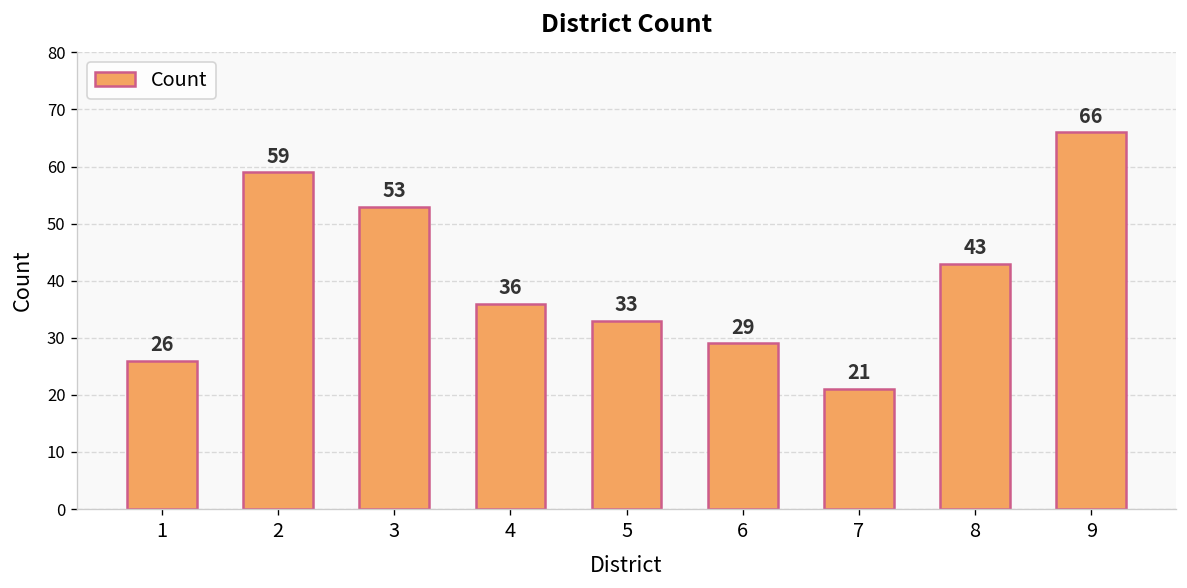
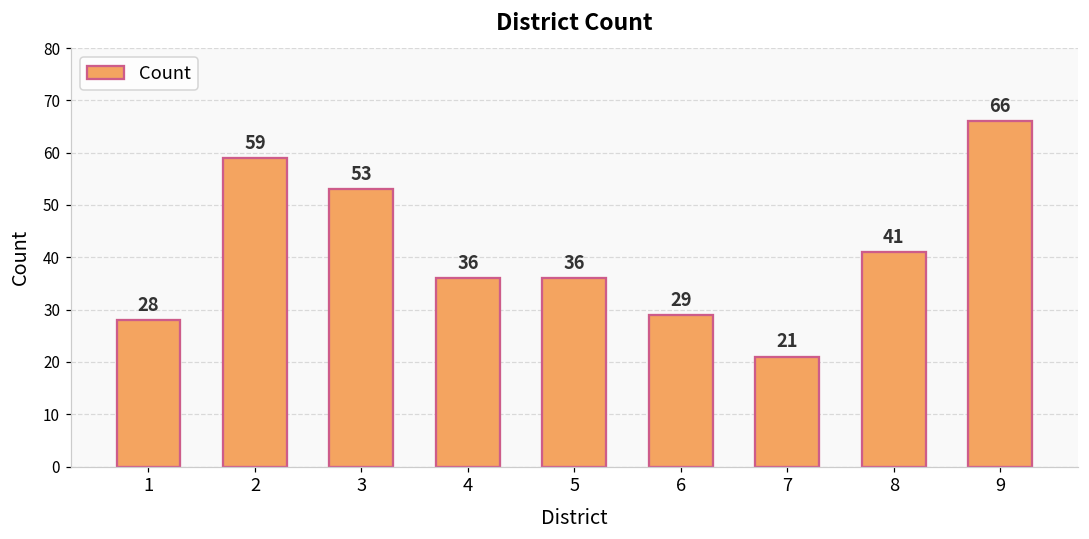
  {
-   "1": 26,
+   "1": 28,
    "2": 59,
    "3": 53,
    "4": 36,
-   "5": 33,
+   "5": 36,
    "6": 29,
    "7": 21,
-   "8": 43,
+   "8": 41,
    "9": 66
  }
